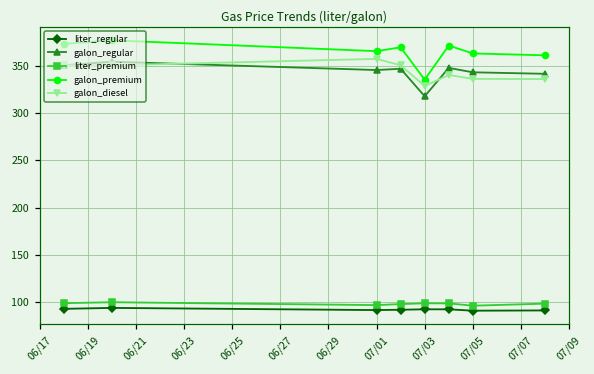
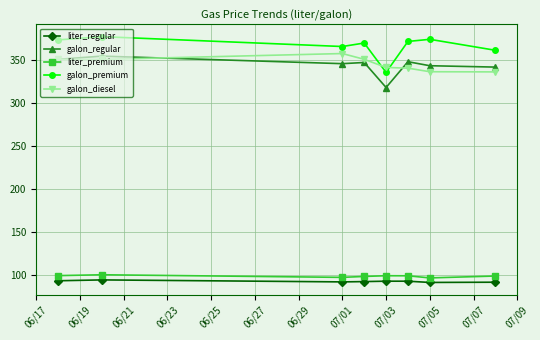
  {
    "liter_regular": {
      "07/01": 90,
      "07/03": 90,
      "07/05": 90
    },
    "galon_regular": {
      "07/01": 350,
      "07/03": 320,
      "07/05": 340
    },
    "liter_premium": {
      "07/01": 100,
      "07/03": 100,
      "07/05": 100
    },
    "galon_premium": {
      "07/01": 370,
      "07/03": 340,
-     "07/05": 360
+     "07/05": 370
    },
    "galon_diesel": {
      "07/01": 360,
-     "07/03": 330,
+     "07/03": 340,
      "07/05": 340
    }
  }
